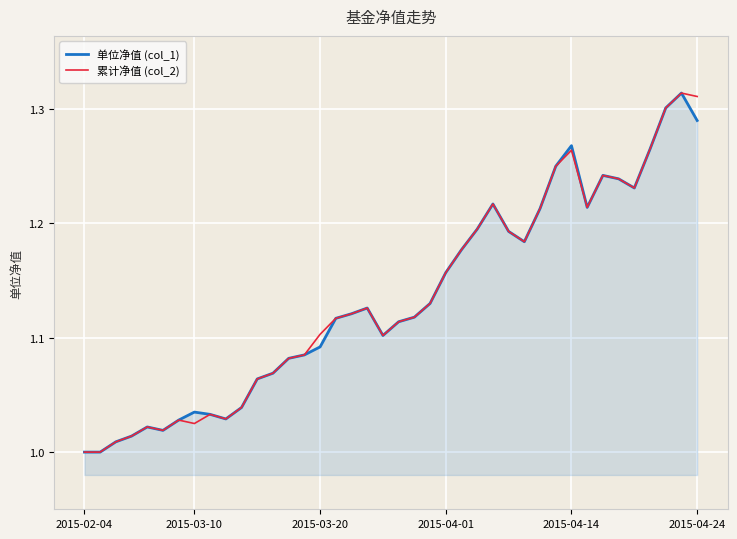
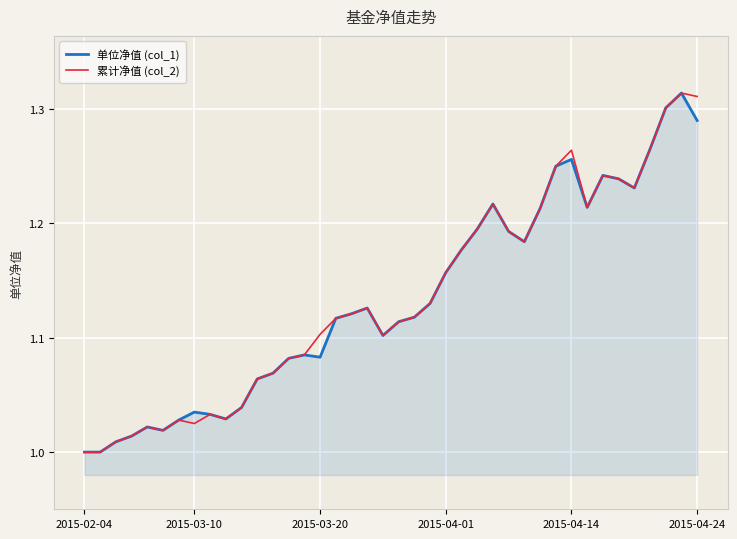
  {
    "单位净值 (col_1)": {
      "2015-03-10": 1.035,
-     "2015-03-20": 1.092,
-     "2015-04-14": 1.268,
+     "2015-03-20": 1.083,
+     "2015-04-14": 1.256,
      "2015-04-24": 1.290
    },
    "累计净值 (col_2)": {
      "2015-03-10": 1.025,
      "2015-03-20": 1.103,
      "2015-04-14": 1.264,
      "2015-04-24": 1.311
    }
  }
